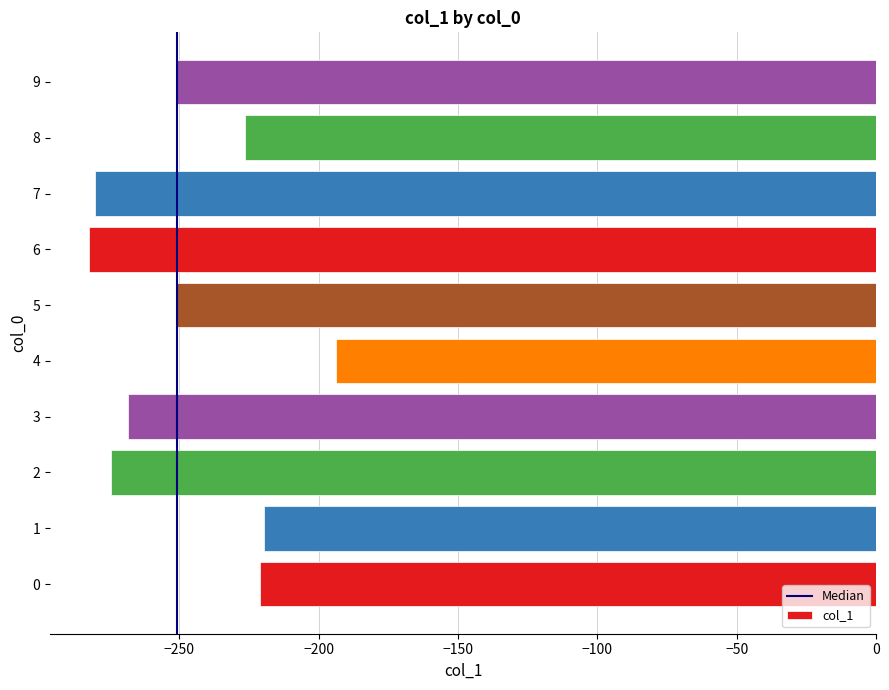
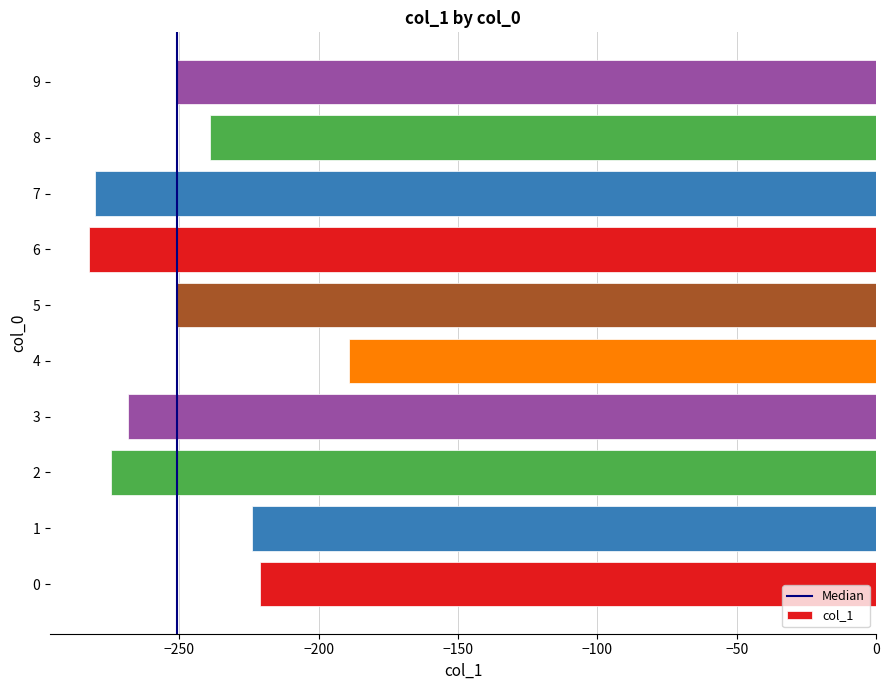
  {
    "9": -251,
-   "8": -226,
+   "8": -239,
    "7": -280,
    "6": -282,
    "5": -251,
-   "4": -194,
+   "4": -189,
    "3": -269,
    "2": -274,
-   "1": -220,
+   "1": -224,
    "0": -221
  }
